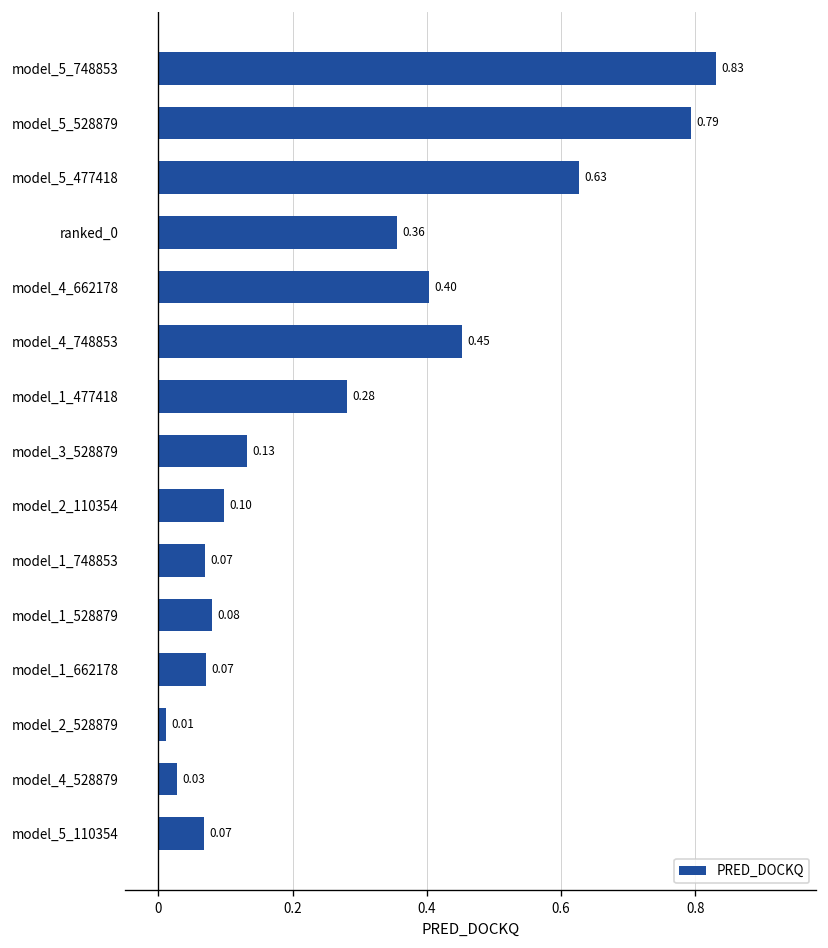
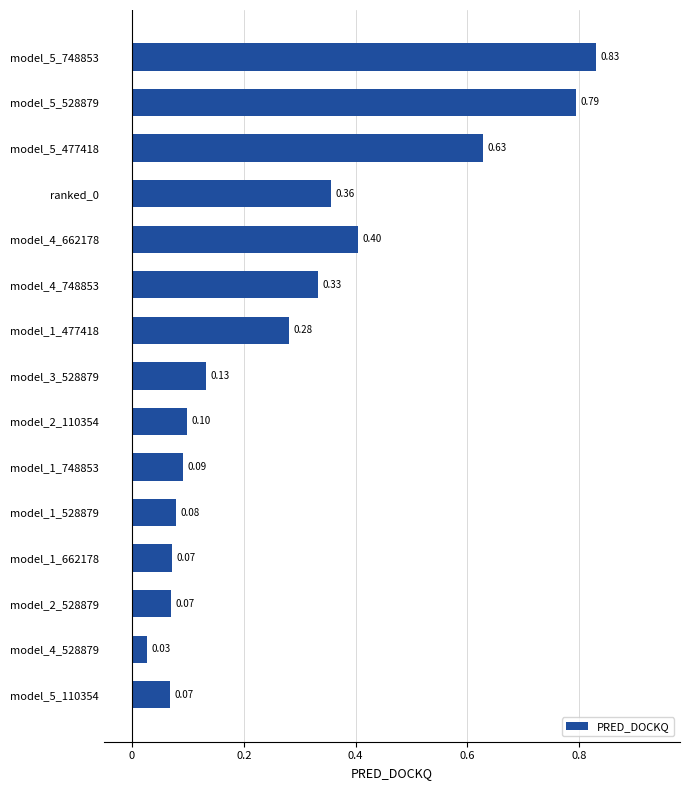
  {
    "model_5_748853": 0.83,
    "model_5_528879": 0.79,
    "model_5_477418": 0.63,
    "ranked_0": 0.36,
    "model_4_662178": 0.40,
-   "model_4_748853": 0.45,
+   "model_4_748853": 0.33,
    "model_1_477418": 0.28,
    "model_3_528879": 0.13,
    "model_2_110354": 0.10,
-   "model_1_748853": 0.07,
+   "model_1_748853": 0.09,
    "model_1_528879": 0.08,
    "model_1_662178": 0.07,
-   "model_2_528879": 0.01,
+   "model_2_528879": 0.07,
    "model_4_528879": 0.03,
    "model_5_110354": 0.07
  }
